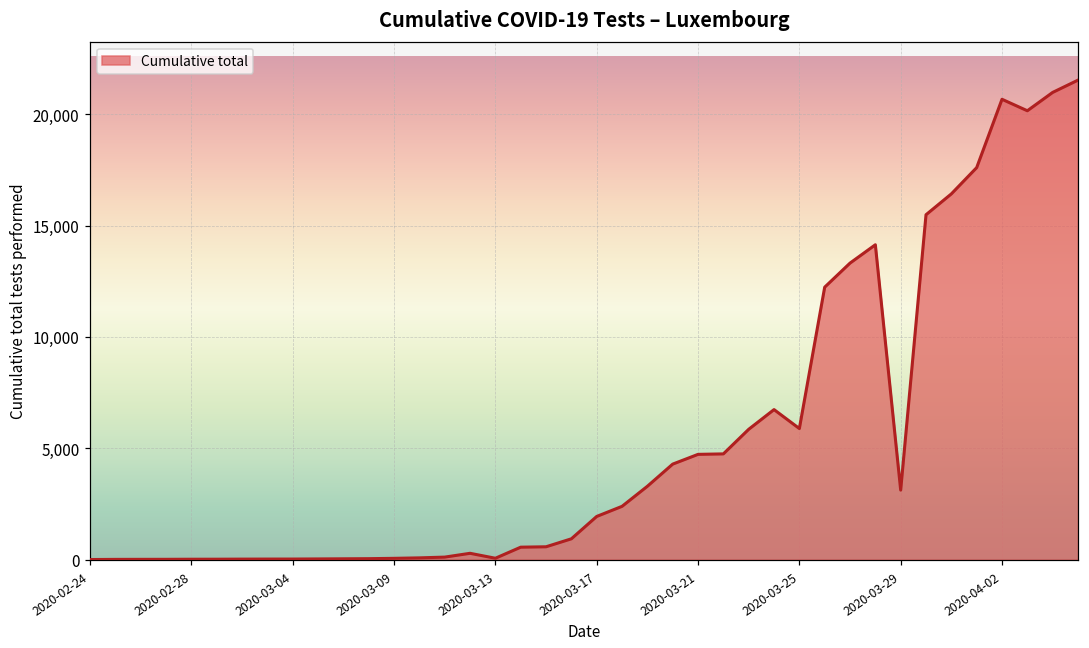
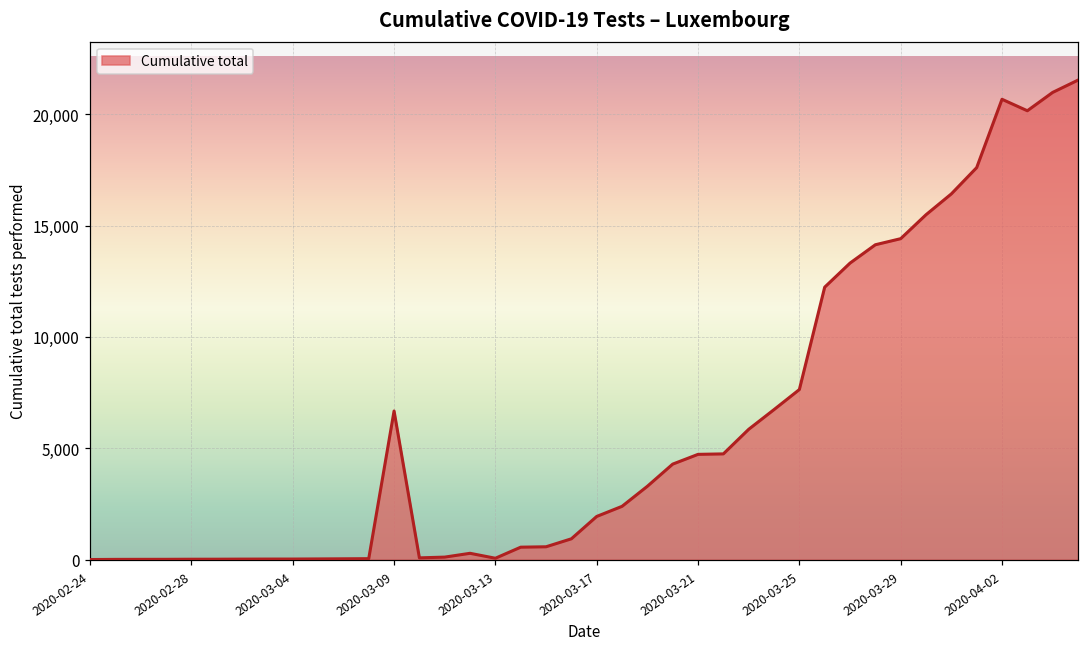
  {
    "2020-02-24": "0",
    "2020-02-28": "0",
    "2020-03-04": "0",
-   "2020-03-09": "100",
+   "2020-03-09": "6,700",
    "2020-03-13": "100",
    "2020-03-17": "1,900",
    "2020-03-21": "4,700",
-   "2020-03-25": "5,900",
-   "2020-03-29": "3,100",
+   "2020-03-25": "7,600",
+   "2020-03-29": "14,400",
    "2020-04-02": "20,700"
  }
